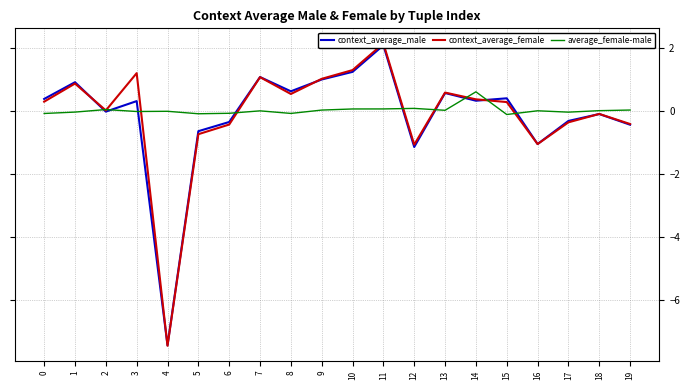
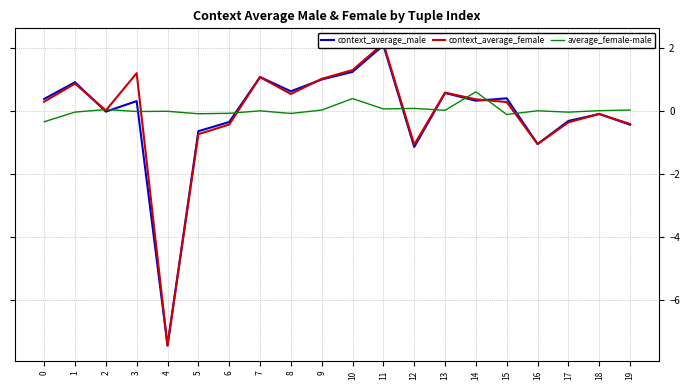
  {
    "context_average_male": {
      "0": 0.4,
      "3": 0.3,
      "5": -0.6,
      "8": 0.6,
      "15": 0.4
    },
    "context_average_female": {
      "0": 0.3,
      "3": 1.2,
      "5": -0.7,
      "8": 0.5,
      "15": 0.3
    },
    "average_female-male": {
-     "0": -0.1,
+     "0": -0.4,
      "1": 0.0,
      "3": 0.0,
      "4": 0.0,
      "5": -0.1,
      "6": -0.1,
      "7": 0.0,
      "8": -0.1,
      "9": 0.0,
-     "10": 0.1,
+     "10": 0.4,
      "11": 0.1,
      "12": 0.1,
      "13": 0.0,
      "14": 0.6,
      "15": -0.1,
      "16": 0.0,
      "17": 0.0,
      "18": 0.0,
      "19": 0.0
    }
  }
